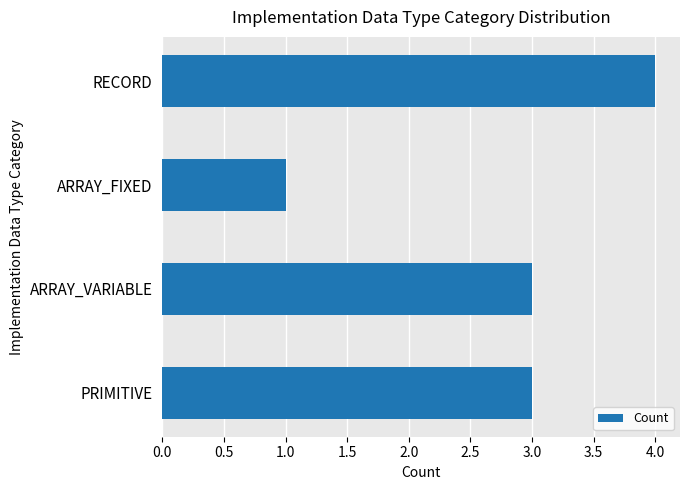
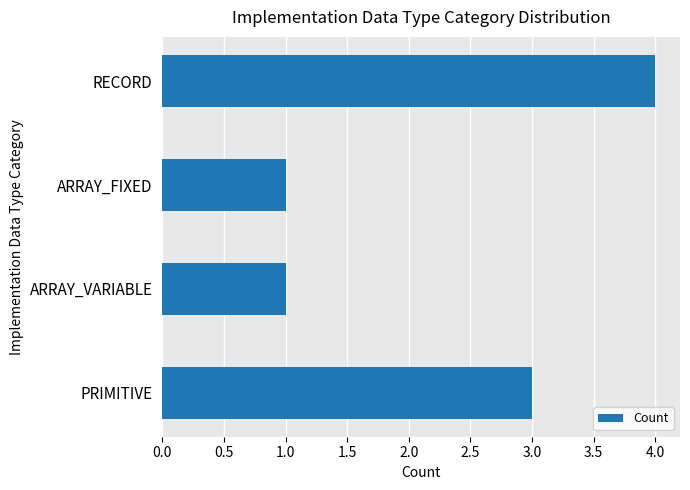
  {
    "RECORD": 4,
    "ARRAY_FIXED": 1,
-   "ARRAY_VARIABLE": 3,
+   "ARRAY_VARIABLE": 1,
    "PRIMITIVE": 3
  }
